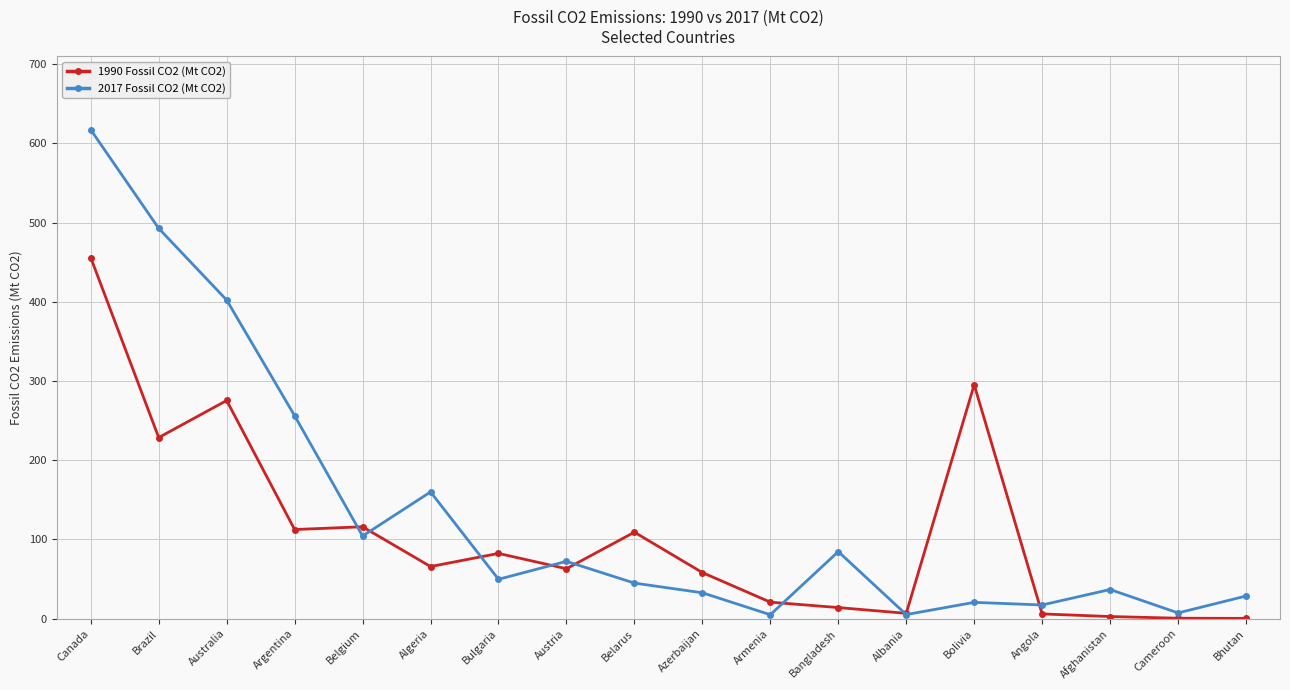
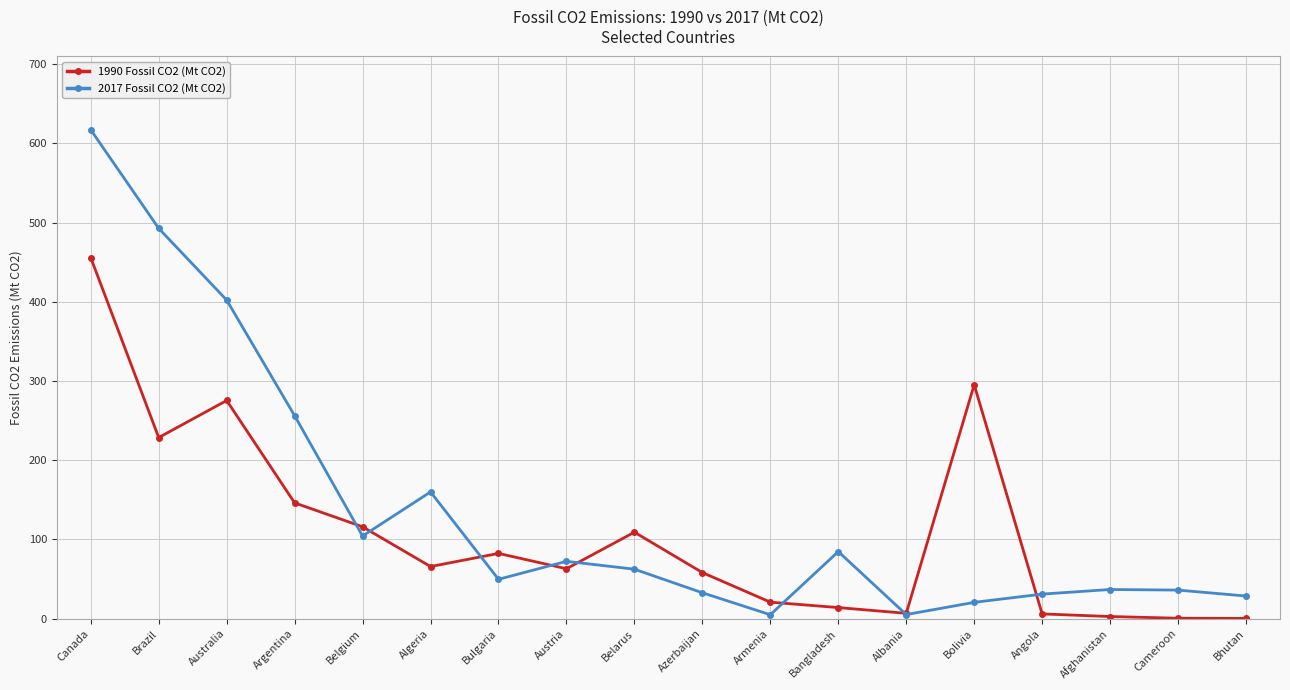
  {
    "1990 Fossil CO2 (Mt CO2)": {
      "Canada": 460,
      "Brazil": 230,
      "Australia": 280,
-     "Argentina": 110,
+     "Argentina": 150,
      "Belgium": 120,
      "Algeria": 70,
      "Bulgaria": 80,
      "Austria": 60,
      "Belarus": 110,
      "Azerbaijan": 60,
      "Armenia": 20,
      "Bangladesh": 10,
      "Bolivia": 300,
      "Angola": 10,
      "Afghanistan": 0,
      "Cameroon": 0,
      "Bhutan": 0
    },
    "2017 Fossil CO2 (Mt CO2)": {
      "Canada": 620,
      "Brazil": 490,
      "Australia": 400,
      "Argentina": 260,
      "Belgium": 100,
      "Algeria": 160,
      "Bulgaria": 50,
      "Austria": 70,
-     "Belarus": 40,
+     "Belarus": 60,
      "Azerbaijan": 30,
      "Armenia": 0,
      "Bangladesh": 80,
      "Bolivia": 20,
-     "Angola": 20,
+     "Angola": 30,
      "Afghanistan": 40,
-     "Cameroon": 10,
+     "Cameroon": 40,
      "Bhutan": 30
    }
  }
